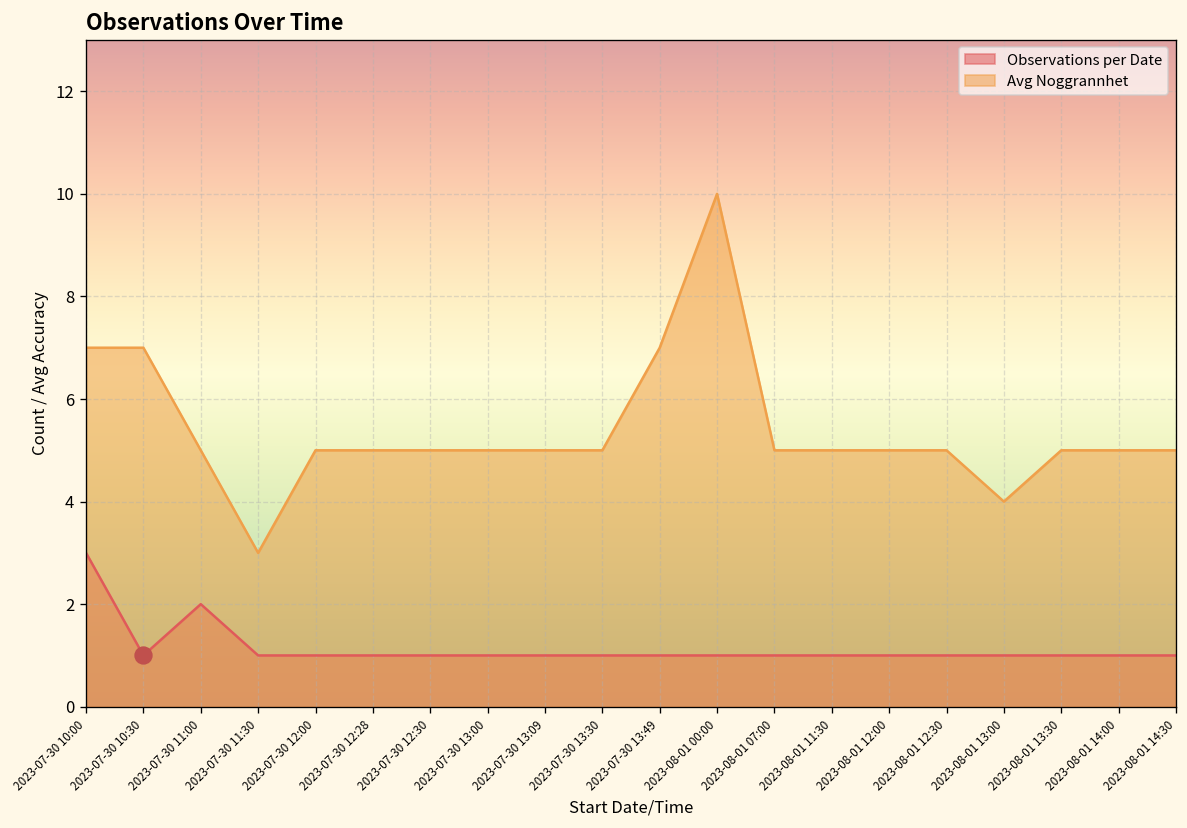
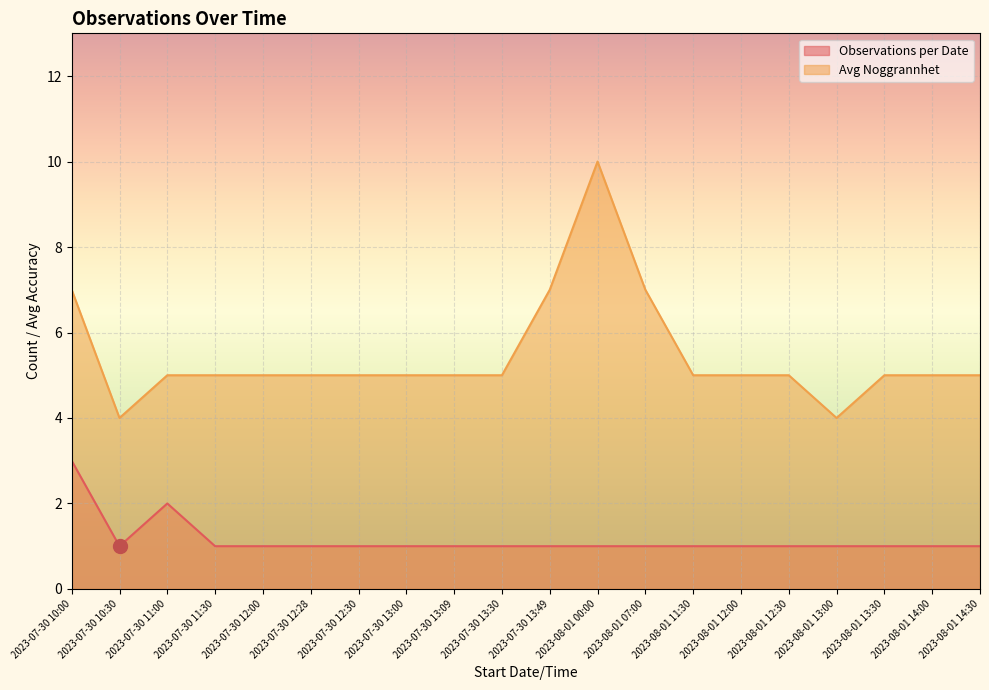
  {
    "Avg Noggrannhet": {
      "2023-07-30 10:00": 7,
-     "2023-07-30 10:30": 7,
+     "2023-07-30 10:30": 4,
      "2023-07-30 11:00": 5,
-     "2023-07-30 11:30": 3,
+     "2023-07-30 11:30": 5,
      "2023-07-30 12:00": 5,
      "2023-07-30 12:28": 5,
      "2023-07-30 12:30": 5,
      "2023-07-30 13:00": 5,
      "2023-07-30 13:09": 5,
      "2023-07-30 13:30": 5,
      "2023-07-30 13:49": 7,
      "2023-08-01 00:00": 10,
-     "2023-08-01 07:00": 5,
+     "2023-08-01 07:00": 7,
      "2023-08-01 11:30": 5,
      "2023-08-01 12:00": 5,
      "2023-08-01 12:30": 5,
      "2023-08-01 13:00": 4,
      "2023-08-01 13:30": 5,
      "2023-08-01 14:00": 5,
      "2023-08-01 14:30": 5
    }
  }
